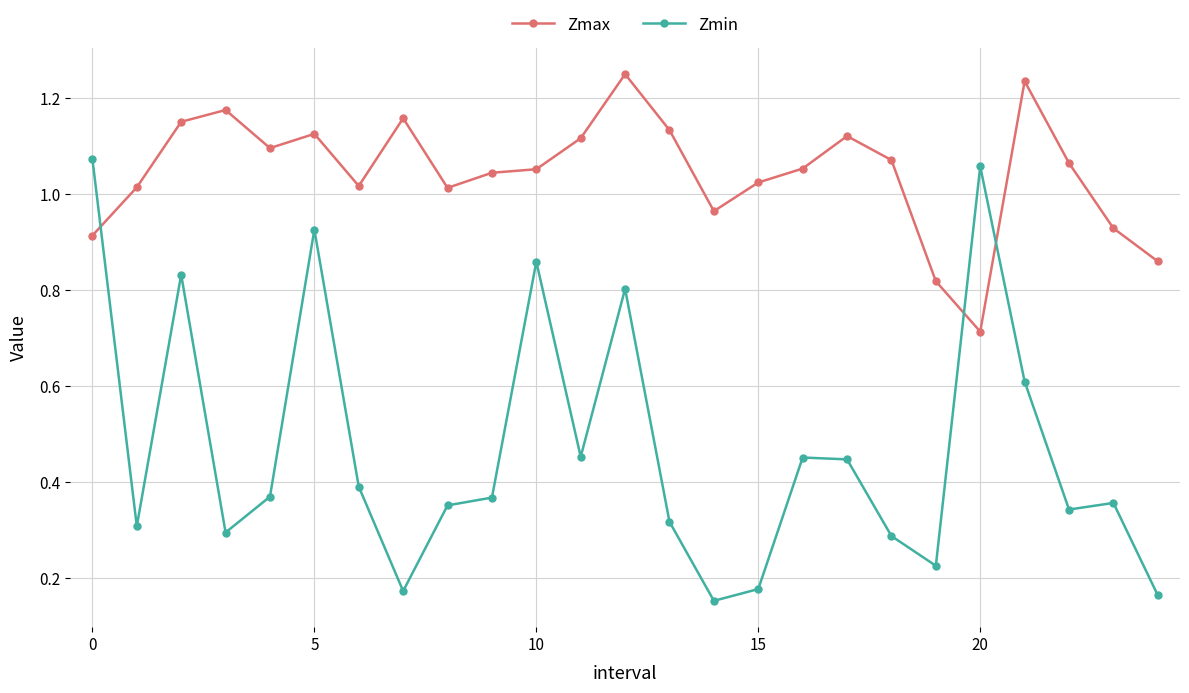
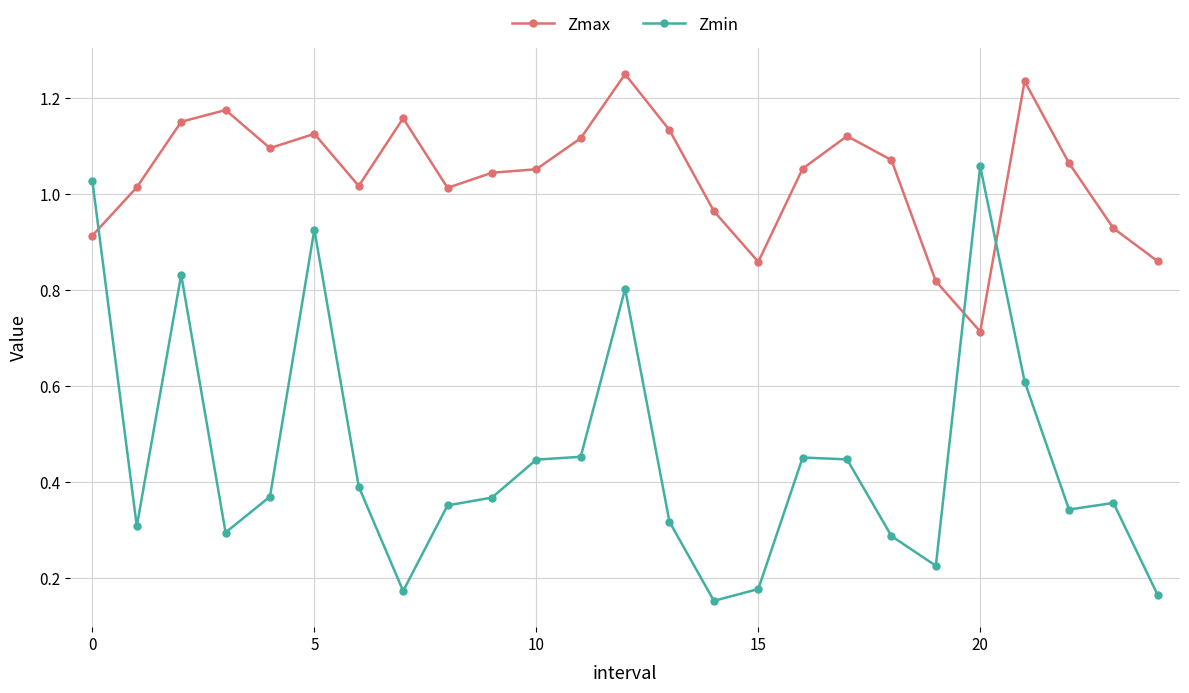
  {
    "Zmax": {
      "0": 0.91,
      "5": 1.13,
      "10": 1.05,
-     "15": 1.02,
+     "15": 0.86,
      "20": 0.71
    },
    "Zmin": {
-     "0": 1.07,
+     "0": 1.03,
      "5": 0.93,
-     "10": 0.86,
+     "10": 0.45,
      "15": 0.18,
      "20": 1.06
    }
  }
